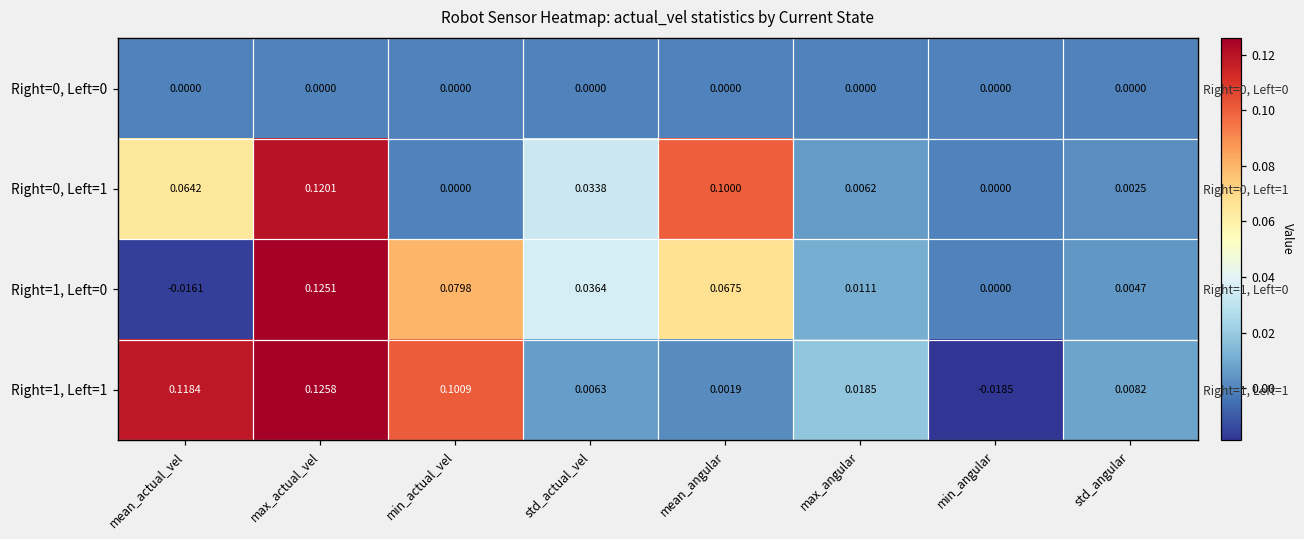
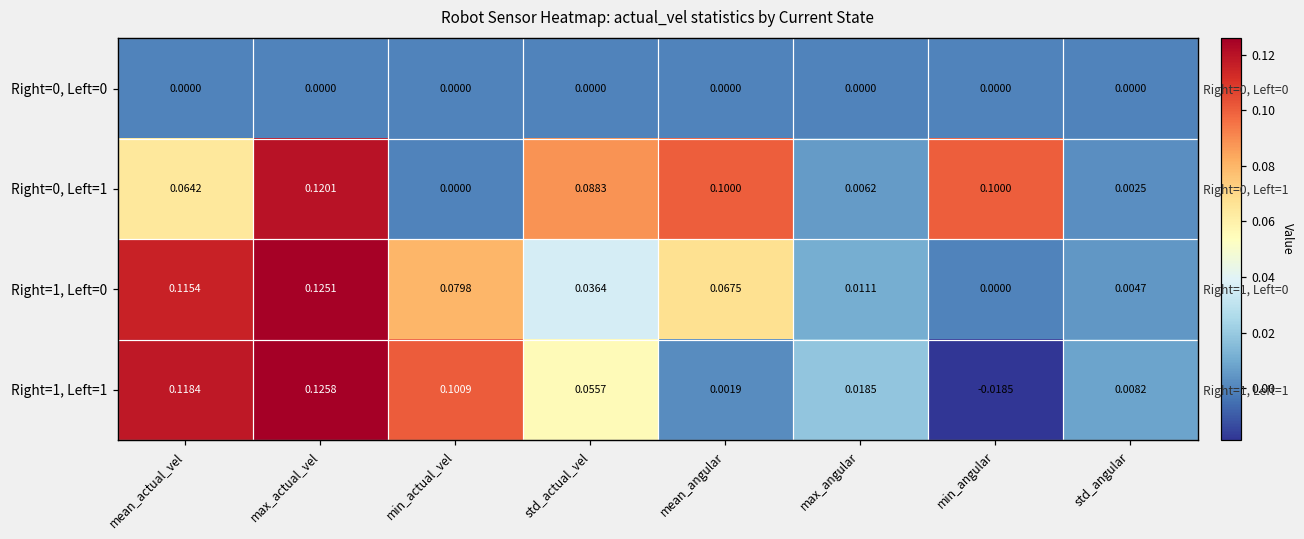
  {
    "Right=0, Left=0": {
      "mean_actual_vel": 0.0000,
      "max_actual_vel": 0.0000,
      "min_actual_vel": 0.0000,
      "std_actual_vel": 0.0000,
      "mean_angular": 0.0000,
      "max_angular": 0.0000,
      "min_angular": 0.0000,
      "std_angular": 0.0000
    },
    "Right=0, Left=1": {
      "mean_actual_vel": 0.0642,
      "max_actual_vel": 0.1201,
      "min_actual_vel": 0.0000,
-     "std_actual_vel": 0.0338,
+     "std_actual_vel": 0.0883,
      "mean_angular": 0.1000,
      "max_angular": 0.0062,
-     "min_angular": 0.0000,
+     "min_angular": 0.1000,
      "std_angular": 0.0025
    },
    "Right=1, Left=0": {
-     "mean_actual_vel": -0.0161,
+     "mean_actual_vel": 0.1154,
      "max_actual_vel": 0.1251,
      "min_actual_vel": 0.0798,
      "std_actual_vel": 0.0364,
      "mean_angular": 0.0675,
      "max_angular": 0.0111,
      "min_angular": 0.0000,
      "std_angular": 0.0047
    },
    "Right=1, Left=1": {
      "mean_actual_vel": 0.1184,
      "max_actual_vel": 0.1258,
      "min_actual_vel": 0.1009,
-     "std_actual_vel": 0.0063,
+     "std_actual_vel": 0.0557,
      "mean_angular": 0.0019,
      "max_angular": 0.0185,
      "min_angular": -0.0185,
      "std_angular": 0.0082
    }
  }
